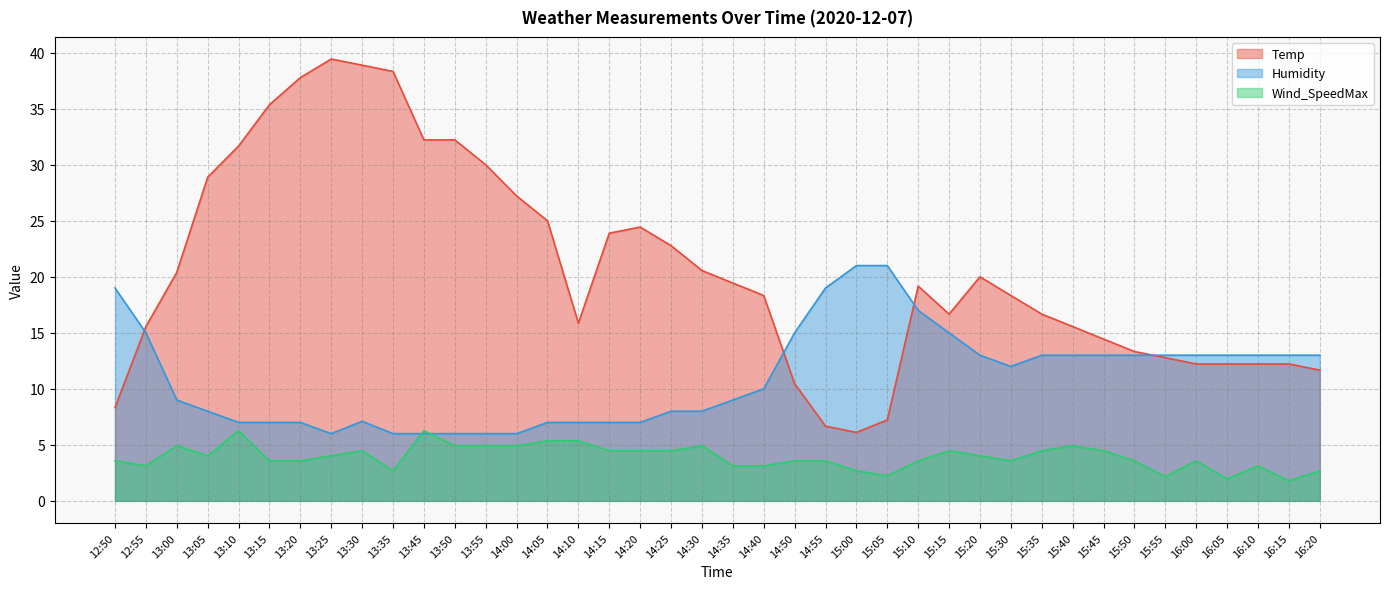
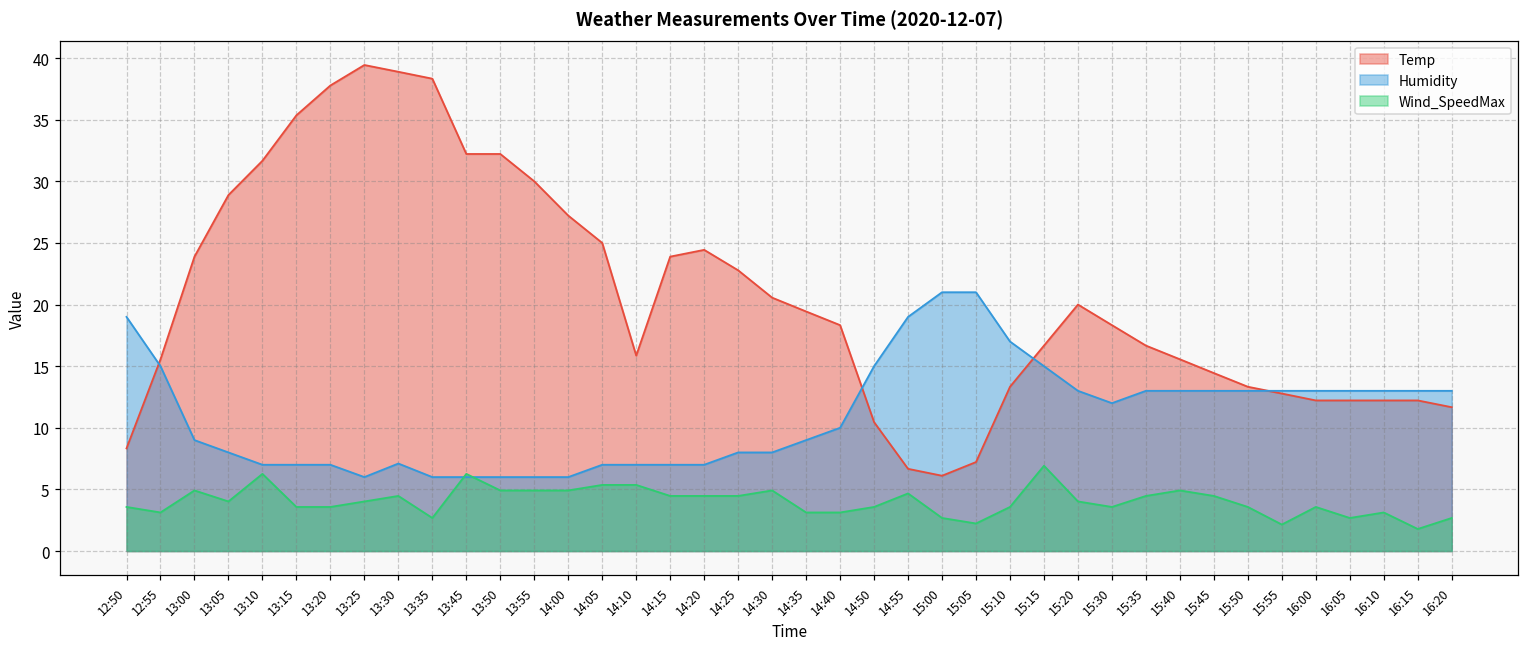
  {
    "Temp": {
      "12:50": 8.3,
      "12:55": 15.6,
-     "13:00": 20.4,
+     "13:00": 23.9,
      "13:05": 28.9,
      "13:10": 31.7,
      "13:15": 35.4,
      "13:20": 37.8,
      "13:25": 39.4,
      "13:30": 38.9,
      "13:35": 38.3,
      "13:45": 32.2,
      "13:50": 32.2,
      "13:55": 30.0,
      "14:00": 27.2,
      "14:05": 25.0,
      "14:10": 15.9,
      "14:15": 23.9,
      "14:20": 24.4,
      "14:25": 22.8,
      "14:30": 20.6,
      "14:35": 19.4,
      "14:40": 18.3,
      "14:50": 10.5,
      "14:55": 6.7,
      "15:00": 6.1,
      "15:05": 7.2,
-     "15:10": 19.2,
+     "15:10": 13.3,
      "15:15": 16.7,
      "15:20": 20.0,
      "15:30": 18.3,
      "15:35": 16.7,
      "15:40": 15.6,
      "15:45": 14.4,
      "15:50": 13.3,
      "16:00": 12.2,
      "16:05": 12.2,
      "16:10": 12.2,
      "16:15": 12.2,
      "16:20": 11.7
    },
    "Humidity": {
      "12:50": 19.0,
      "12:55": 15.0,
      "13:00": 9.0,
      "13:05": 8.0,
      "13:10": 7.0,
      "13:15": 7.0,
      "13:20": 7.0,
      "13:25": 6.0,
      "13:30": 7.1,
      "13:35": 6.0,
      "13:45": 6.0,
      "13:50": 6.0,
      "13:55": 6.0,
      "14:00": 6.0,
      "14:05": 7.0,
      "14:10": 7.0,
      "14:15": 7.0,
      "14:20": 7.0,
      "14:25": 8.0,
      "14:30": 8.0,
      "14:35": 9.0,
      "14:40": 10.0,
      "14:50": 15.0,
      "14:55": 19.0,
      "15:00": 21.0,
      "15:05": 21.0,
      "15:10": 17.0,
      "15:15": 15.0,
      "15:20": 13.0,
      "15:30": 12.0,
      "15:35": 13.0,
      "15:40": 13.0,
      "15:45": 13.0,
      "15:50": 13.0,
      "16:00": 13.0,
      "16:05": 13.0,
      "16:10": 13.0,
      "16:15": 13.0,
      "16:20": 13.0
    },
    "Wind_SpeedMax": {
      "12:50": 3.6,
      "12:55": 3.1,
      "13:00": 4.9,
      "13:05": 4.0,
      "13:10": 6.3,
      "13:15": 3.6,
      "13:20": 3.6,
      "13:25": 4.0,
      "13:30": 4.5,
      "13:35": 2.7,
      "13:45": 6.3,
      "13:50": 4.9,
      "13:55": 4.9,
      "14:00": 4.9,
      "14:05": 5.4,
      "14:10": 5.4,
      "14:15": 4.5,
      "14:20": 4.5,
      "14:25": 4.5,
      "14:30": 4.9,
      "14:35": 3.1,
      "14:40": 3.1,
      "14:50": 3.6,
-     "14:55": 3.6,
+     "14:55": 4.7,
      "15:00": 2.7,
      "15:05": 2.2,
      "15:10": 3.6,
-     "15:15": 4.5,
+     "15:15": 6.9,
      "15:20": 4.0,
      "15:30": 3.6,
      "15:35": 4.5,
      "15:40": 4.9,
      "15:45": 4.5,
      "15:50": 3.6,
      "15:55": 2.1,
      "16:00": 3.6,
-     "16:05": 2.0,
+     "16:05": 2.7,
      "16:10": 3.1,
      "16:15": 1.8,
      "16:20": 2.7
    }
  }
